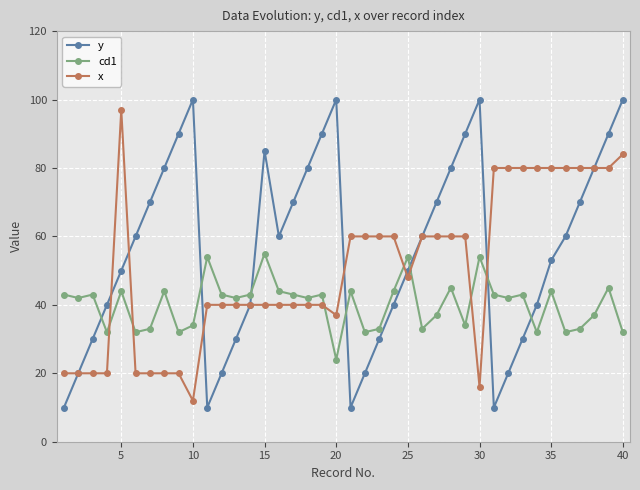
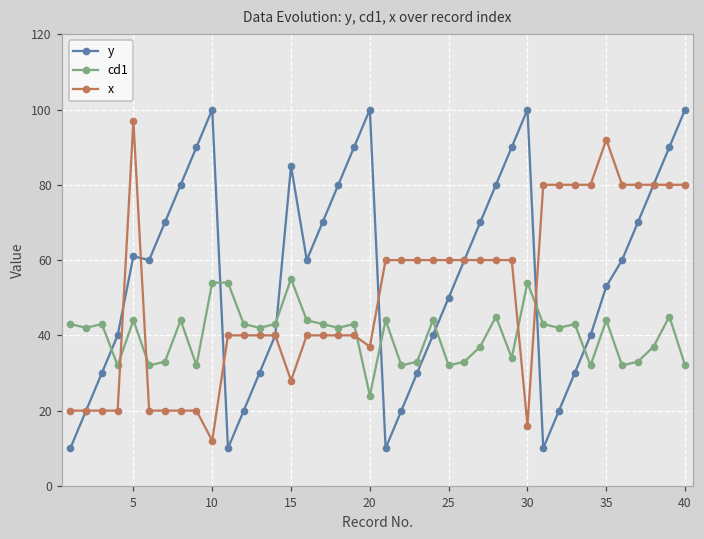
  {
    "y": {
-     "5": 50,
+     "5": 61,
      "10": 100,
      "15": 85,
      "20": 100,
      "25": 50,
      "30": 100,
      "35": 53,
      "40": 100
    },
    "cd1": {
      "5": 44,
-     "10": 34,
+     "10": 54,
      "15": 55,
      "20": 24,
-     "25": 54,
+     "25": 32,
      "30": 54,
      "35": 44,
      "40": 32
    },
    "x": {
      "5": 97,
      "10": 12,
-     "15": 40,
+     "15": 28,
      "20": 37,
-     "25": 48,
+     "25": 60,
      "30": 16,
-     "35": 80,
-     "40": 84
+     "35": 92,
+     "40": 80
    }
  }
